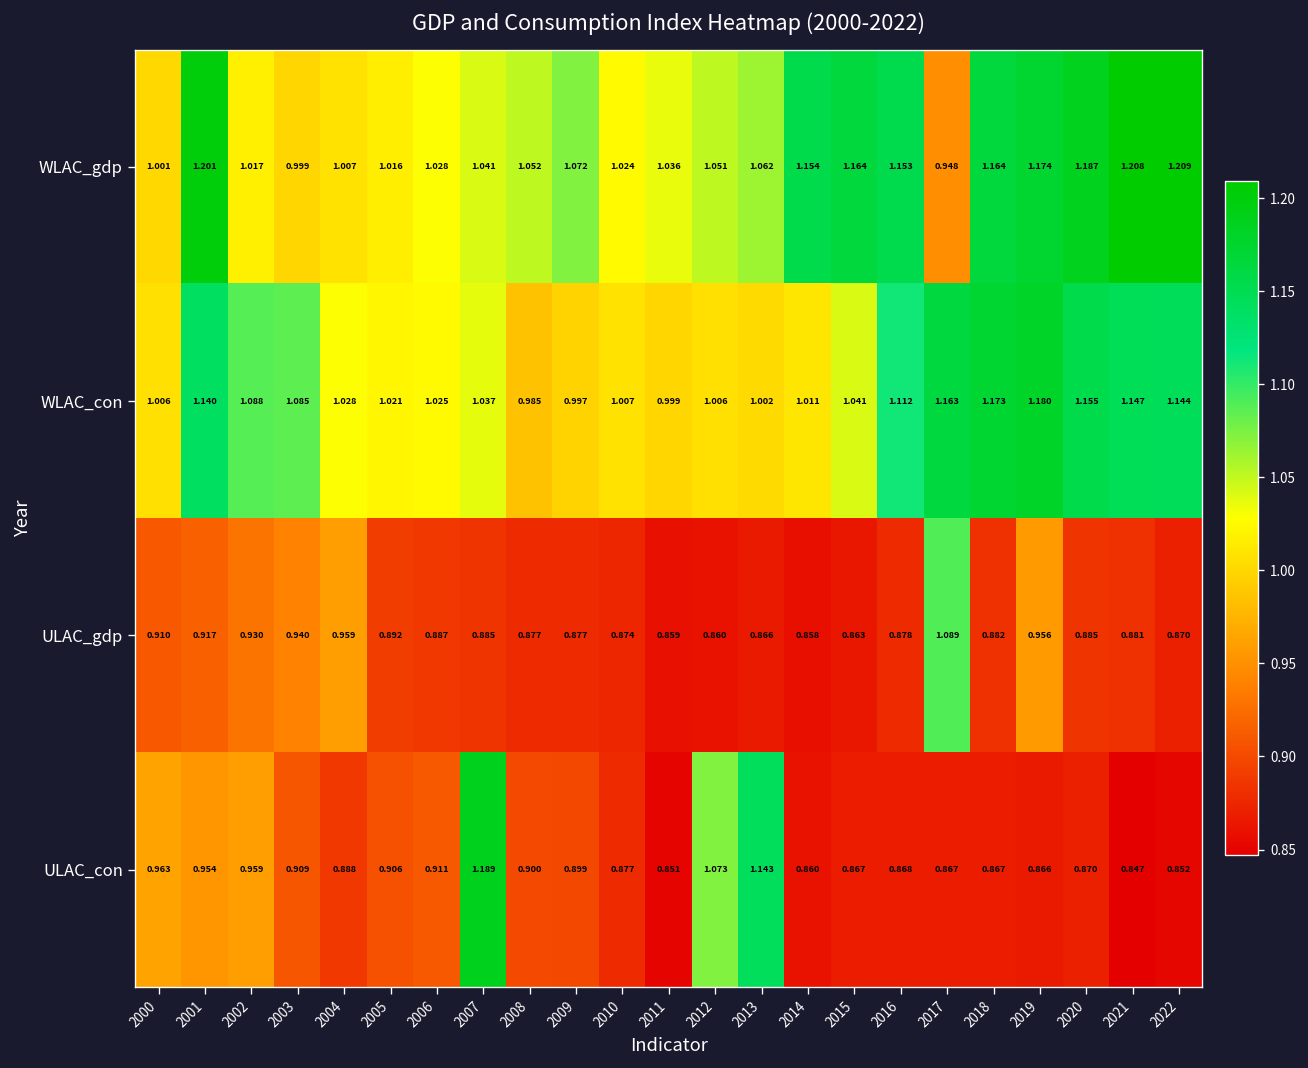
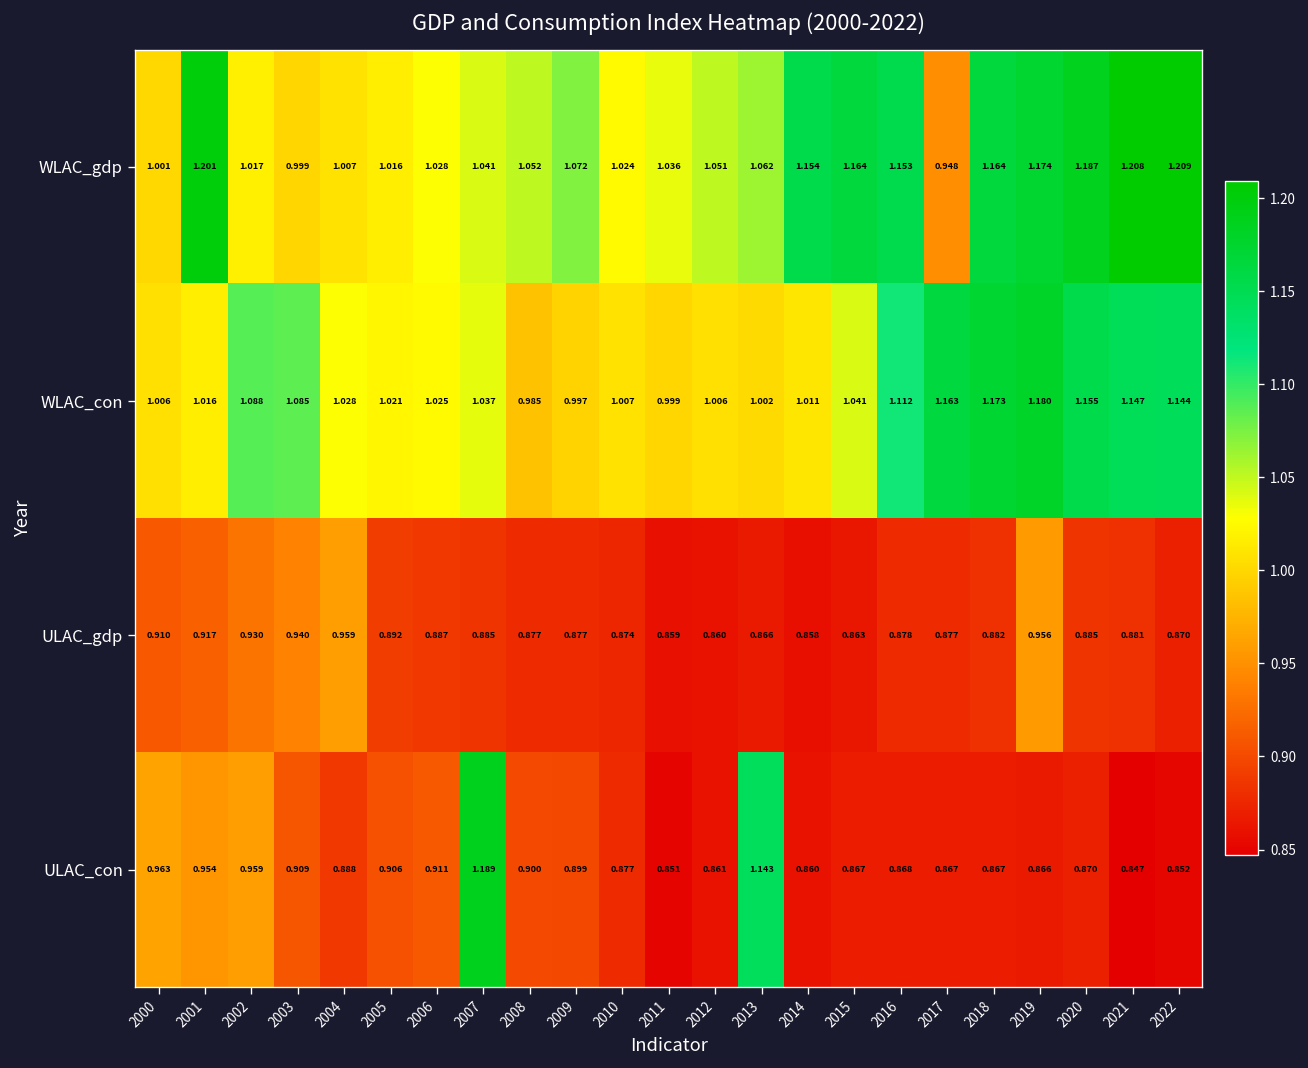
  {
    "WLAC_gdp": {
      "2000": 1.001,
      "2001": 1.201,
      "2002": 1.017,
      "2003": 0.999,
      "2004": 1.007,
      "2005": 1.016,
      "2006": 1.028,
      "2007": 1.041,
      "2008": 1.052,
      "2009": 1.072,
      "2010": 1.024,
      "2011": 1.036,
      "2012": 1.051,
      "2013": 1.062,
      "2014": 1.154,
      "2015": 1.164,
      "2016": 1.153,
      "2017": 0.948,
      "2018": 1.164,
      "2019": 1.174,
      "2020": 1.187,
      "2021": 1.208,
      "2022": 1.209
    },
    "WLAC_con": {
      "2000": 1.006,
-     "2001": 1.140,
+     "2001": 1.016,
      "2002": 1.088,
      "2003": 1.085,
      "2004": 1.028,
      "2005": 1.021,
      "2006": 1.025,
      "2007": 1.037,
      "2008": 0.985,
      "2009": 0.997,
      "2010": 1.007,
      "2011": 0.999,
      "2012": 1.006,
      "2013": 1.002,
      "2014": 1.011,
      "2015": 1.041,
      "2016": 1.112,
      "2017": 1.163,
      "2018": 1.173,
      "2019": 1.180,
      "2020": 1.155,
      "2021": 1.147,
      "2022": 1.144
    },
    "ULAC_gdp": {
      "2000": 0.910,
      "2001": 0.917,
      "2002": 0.930,
      "2003": 0.940,
      "2004": 0.959,
      "2005": 0.892,
      "2006": 0.887,
      "2007": 0.885,
      "2008": 0.877,
      "2009": 0.877,
      "2010": 0.874,
      "2011": 0.859,
      "2012": 0.860,
      "2013": 0.866,
      "2014": 0.858,
      "2015": 0.863,
      "2016": 0.878,
-     "2017": 1.089,
+     "2017": 0.877,
      "2018": 0.882,
      "2019": 0.956,
      "2020": 0.885,
      "2021": 0.881,
      "2022": 0.870
    },
    "ULAC_con": {
      "2000": 0.963,
      "2001": 0.954,
      "2002": 0.959,
      "2003": 0.909,
      "2004": 0.888,
      "2005": 0.906,
      "2006": 0.911,
      "2007": 1.189,
      "2008": 0.900,
      "2009": 0.899,
      "2010": 0.877,
      "2011": 0.851,
-     "2012": 1.073,
+     "2012": 0.861,
      "2013": 1.143,
      "2014": 0.860,
      "2015": 0.867,
      "2016": 0.868,
      "2017": 0.867,
      "2018": 0.867,
      "2019": 0.866,
      "2020": 0.870,
      "2021": 0.847,
      "2022": 0.852
    }
  }
